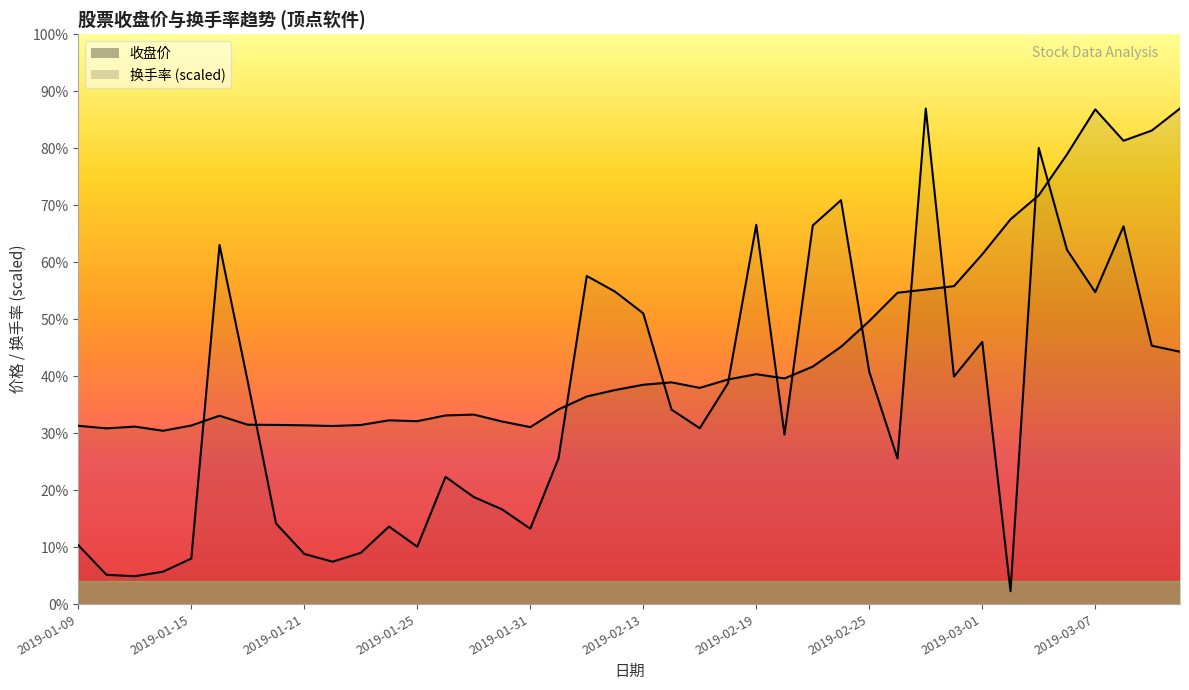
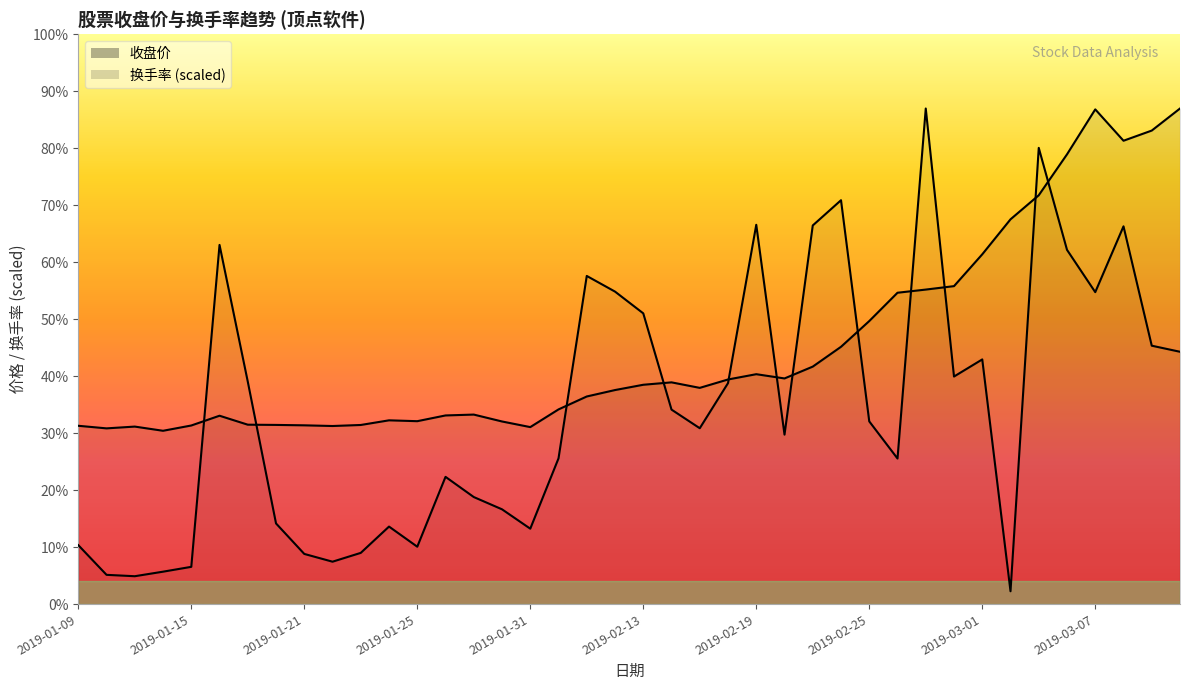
  {
    "换手率 (scaled)": {
      "2019-01-09": "10%",
-     "2019-01-15": "8%",
+     "2019-01-15": "7%",
      "2019-01-21": "9%",
      "2019-01-25": "10%",
      "2019-01-31": "13%",
      "2019-02-13": "51%",
      "2019-02-19": "67%",
-     "2019-02-25": "41%",
-     "2019-03-01": "46%",
+     "2019-02-25": "32%",
+     "2019-03-01": "43%",
      "2019-03-07": "55%"
    }
  }
